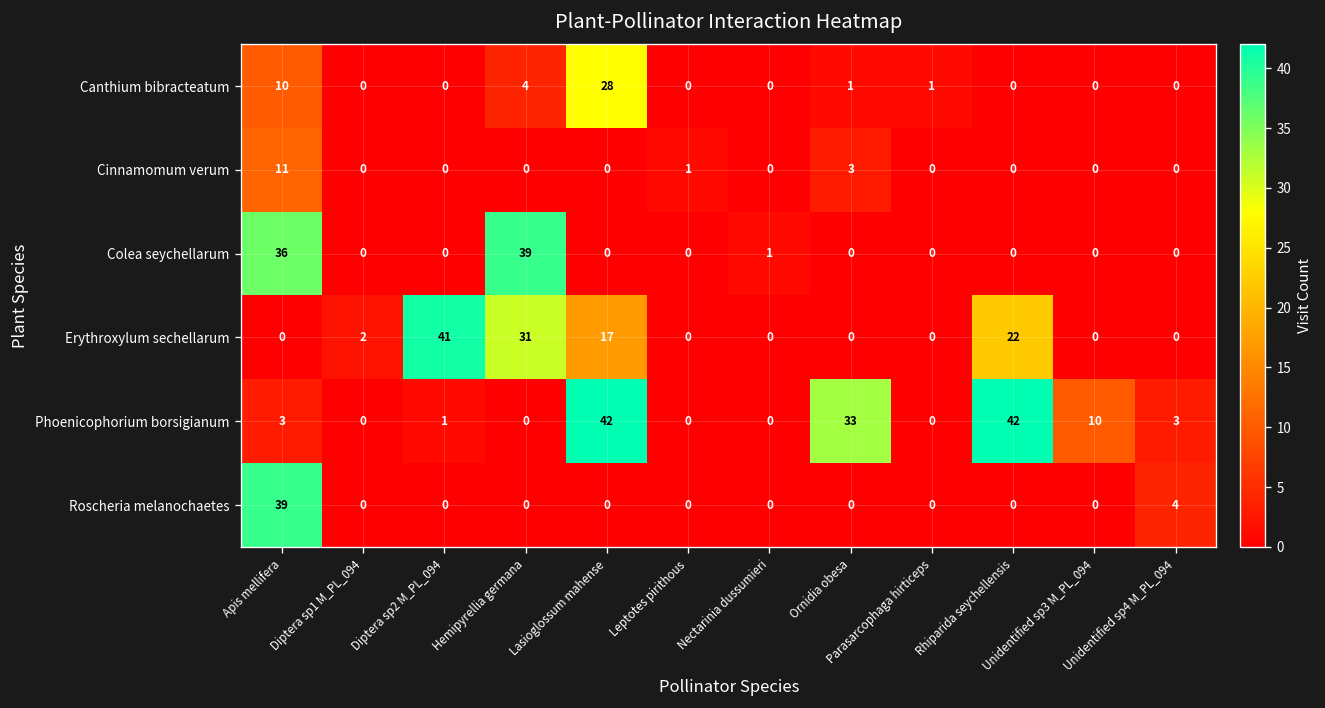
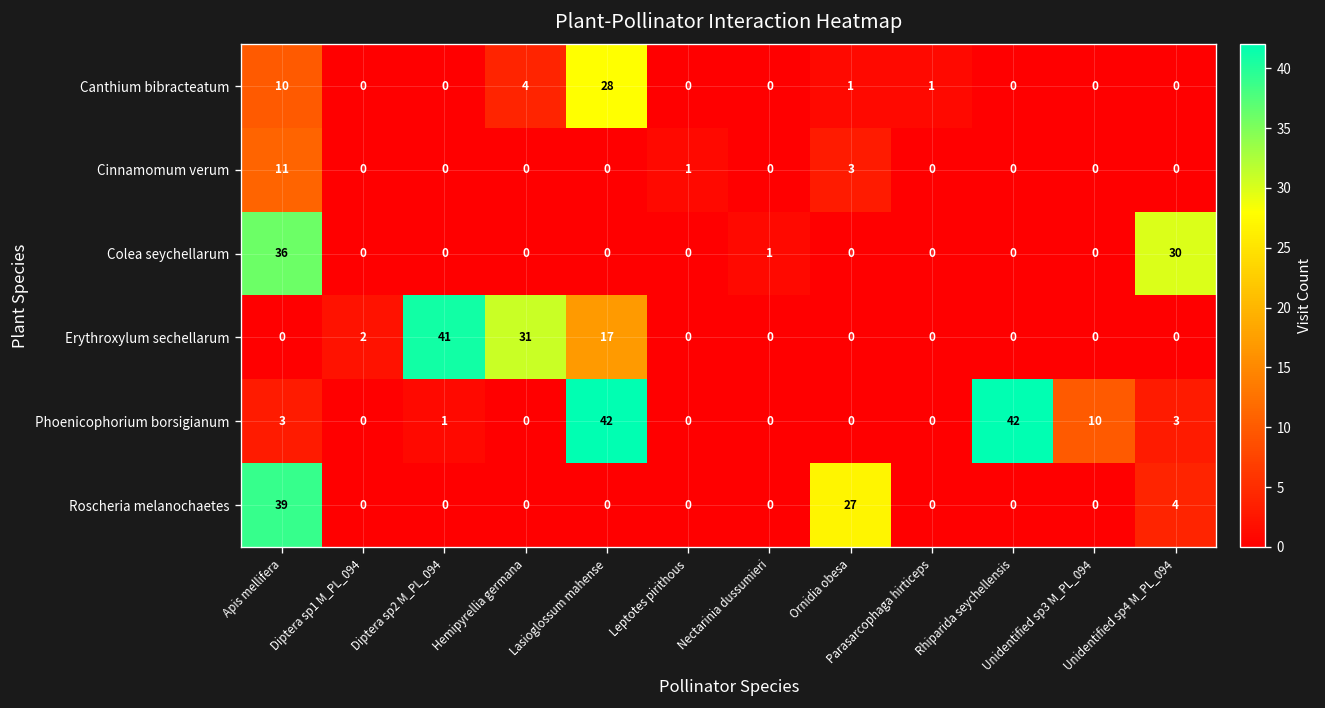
  {
    "Canthium bibracteatum": {
      "Apis mellifera": 10,
      "Diptera sp1 M_PL_094": 0,
      "Diptera sp2 M_PL_094": 0,
      "Hemipyrellia germana": 4,
      "Lasioglossum mahense": 28,
      "Leptotes pirithous": 0,
      "Nectarinia dussumieri": 0,
      "Ornidia obesa": 1,
      "Parasarcophaga hirticeps": 1,
      "Rhiparida seychellensis": 0,
      "Unidentified sp3 M_PL_094": 0,
      "Unidentified sp4 M_PL_094": 0
    },
    "Cinnamomum verum": {
      "Apis mellifera": 11,
      "Diptera sp1 M_PL_094": 0,
      "Diptera sp2 M_PL_094": 0,
      "Hemipyrellia germana": 0,
      "Lasioglossum mahense": 0,
      "Leptotes pirithous": 1,
      "Nectarinia dussumieri": 0,
      "Ornidia obesa": 3,
      "Parasarcophaga hirticeps": 0,
      "Rhiparida seychellensis": 0,
      "Unidentified sp3 M_PL_094": 0,
      "Unidentified sp4 M_PL_094": 0
    },
    "Colea seychellarum": {
      "Apis mellifera": 36,
      "Diptera sp1 M_PL_094": 0,
      "Diptera sp2 M_PL_094": 0,
-     "Hemipyrellia germana": 39,
+     "Hemipyrellia germana": 0,
      "Lasioglossum mahense": 0,
      "Leptotes pirithous": 0,
      "Nectarinia dussumieri": 1,
      "Ornidia obesa": 0,
      "Parasarcophaga hirticeps": 0,
      "Rhiparida seychellensis": 0,
      "Unidentified sp3 M_PL_094": 0,
-     "Unidentified sp4 M_PL_094": 0
+     "Unidentified sp4 M_PL_094": 30
    },
    "Erythroxylum sechellarum": {
      "Apis mellifera": 0,
      "Diptera sp1 M_PL_094": 2,
      "Diptera sp2 M_PL_094": 41,
      "Hemipyrellia germana": 31,
      "Lasioglossum mahense": 17,
      "Leptotes pirithous": 0,
      "Nectarinia dussumieri": 0,
      "Ornidia obesa": 0,
      "Parasarcophaga hirticeps": 0,
-     "Rhiparida seychellensis": 22,
+     "Rhiparida seychellensis": 0,
      "Unidentified sp3 M_PL_094": 0,
      "Unidentified sp4 M_PL_094": 0
    },
    "Phoenicophorium borsigianum": {
      "Apis mellifera": 3,
      "Diptera sp1 M_PL_094": 0,
      "Diptera sp2 M_PL_094": 1,
      "Hemipyrellia germana": 0,
      "Lasioglossum mahense": 42,
      "Leptotes pirithous": 0,
      "Nectarinia dussumieri": 0,
-     "Ornidia obesa": 33,
+     "Ornidia obesa": 0,
      "Parasarcophaga hirticeps": 0,
      "Rhiparida seychellensis": 42,
      "Unidentified sp3 M_PL_094": 10,
      "Unidentified sp4 M_PL_094": 3
    },
    "Roscheria melanochaetes": {
      "Apis mellifera": 39,
      "Diptera sp1 M_PL_094": 0,
      "Diptera sp2 M_PL_094": 0,
      "Hemipyrellia germana": 0,
      "Lasioglossum mahense": 0,
      "Leptotes pirithous": 0,
      "Nectarinia dussumieri": 0,
-     "Ornidia obesa": 0,
+     "Ornidia obesa": 27,
      "Parasarcophaga hirticeps": 0,
      "Rhiparida seychellensis": 0,
      "Unidentified sp3 M_PL_094": 0,
      "Unidentified sp4 M_PL_094": 4
    }
  }
